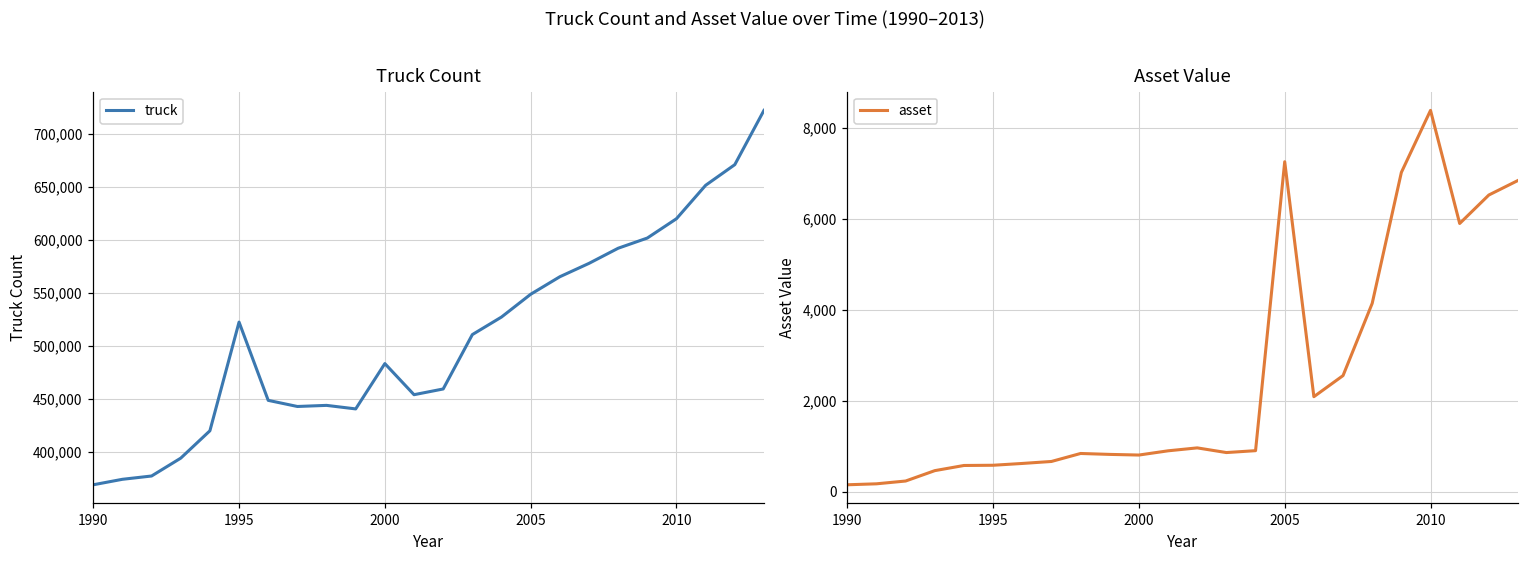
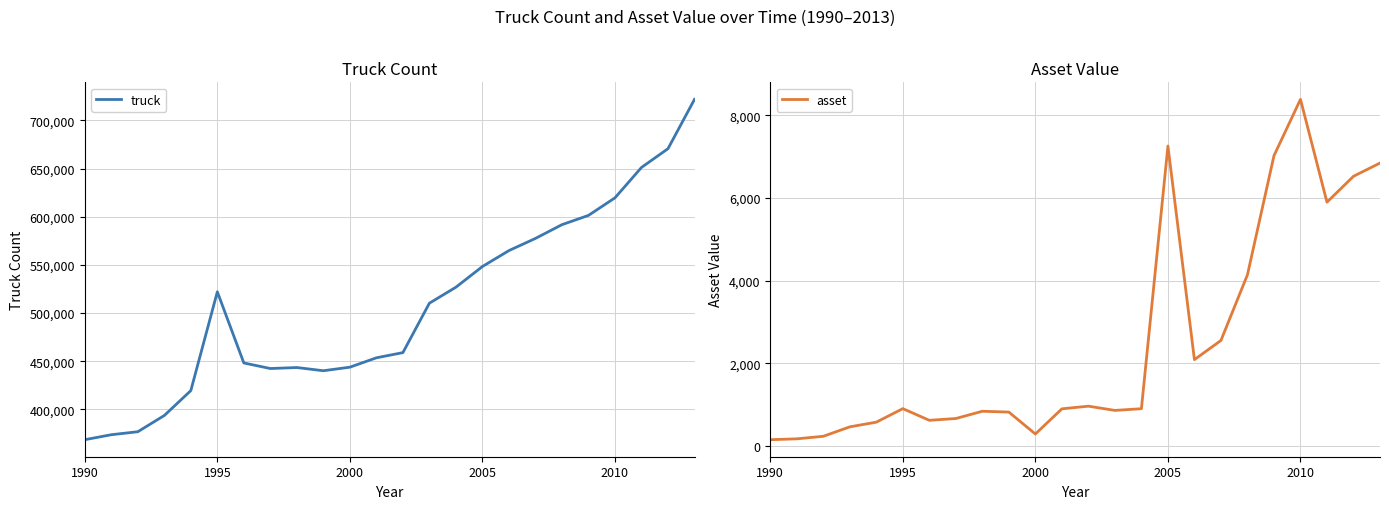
  {
    "Truck Count": {
      "1990": "370,000",
      "1995": "520,000",
-     "2000": "480,000",
+     "2000": "440,000",
      "2005": "550,000",
      "2010": "620,000"
    },
    "Asset Value": {
      "1990": "200",
-     "1995": "600",
-     "2000": "800",
+     "1995": "900",
+     "2000": "300",
      "2005": "7,300",
      "2010": "8,400"
    }
  }
